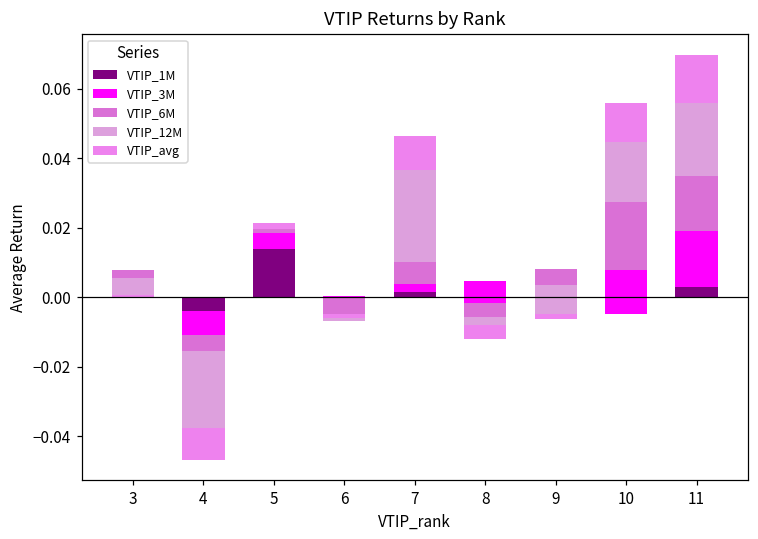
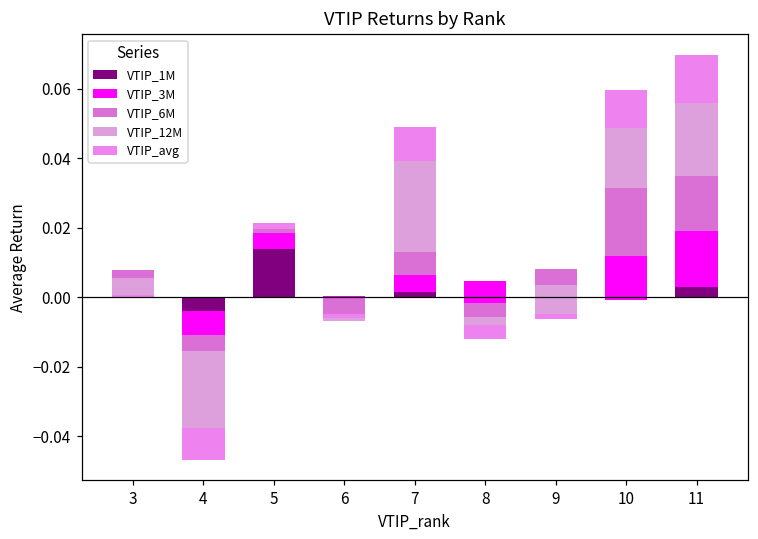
  {
    "VTIP_1M": {
      "4": -0.004,
      "5": 0.014,
      "7": 0.002,
      "8": 0.005,
-     "10": -0.005,
+     "10": -0.001,
      "11": 0.003
    },
    "VTIP_3M": {
      "3": 0.005,
      "4": -0.007,
      "5": 0.005,
-     "7": 0.002,
+     "7": 0.005,
      "8": -0.006,
      "9": 0.001,
      "10": 0.013,
      "11": 0.016
    }
  }
